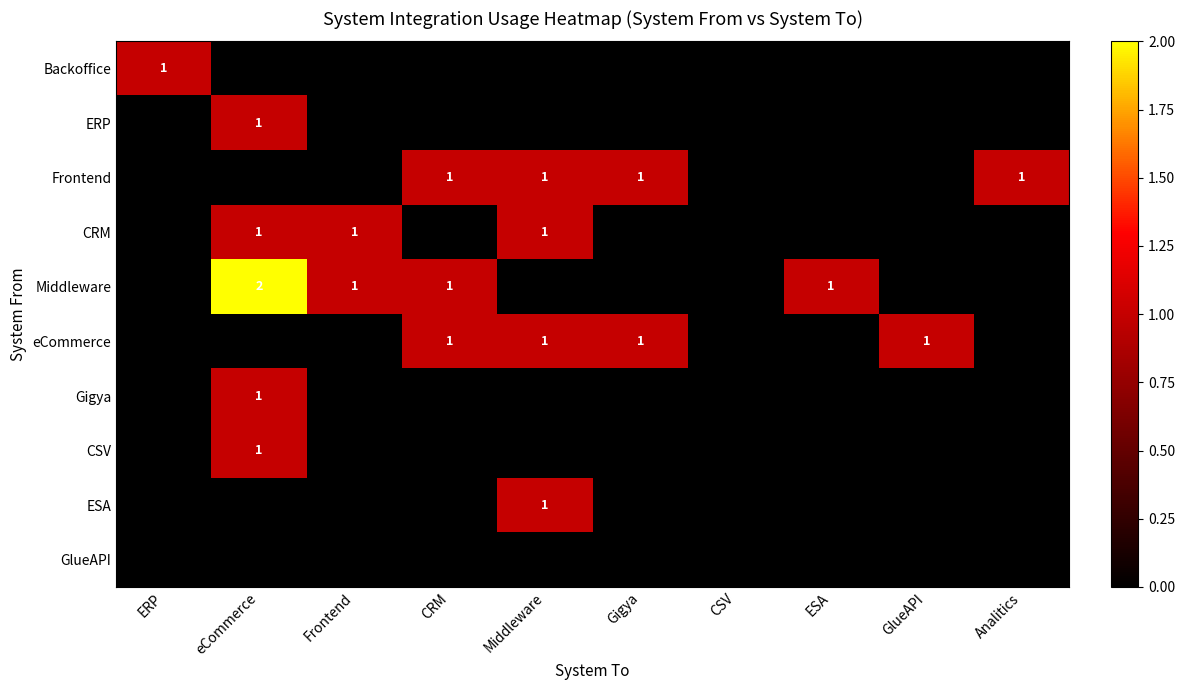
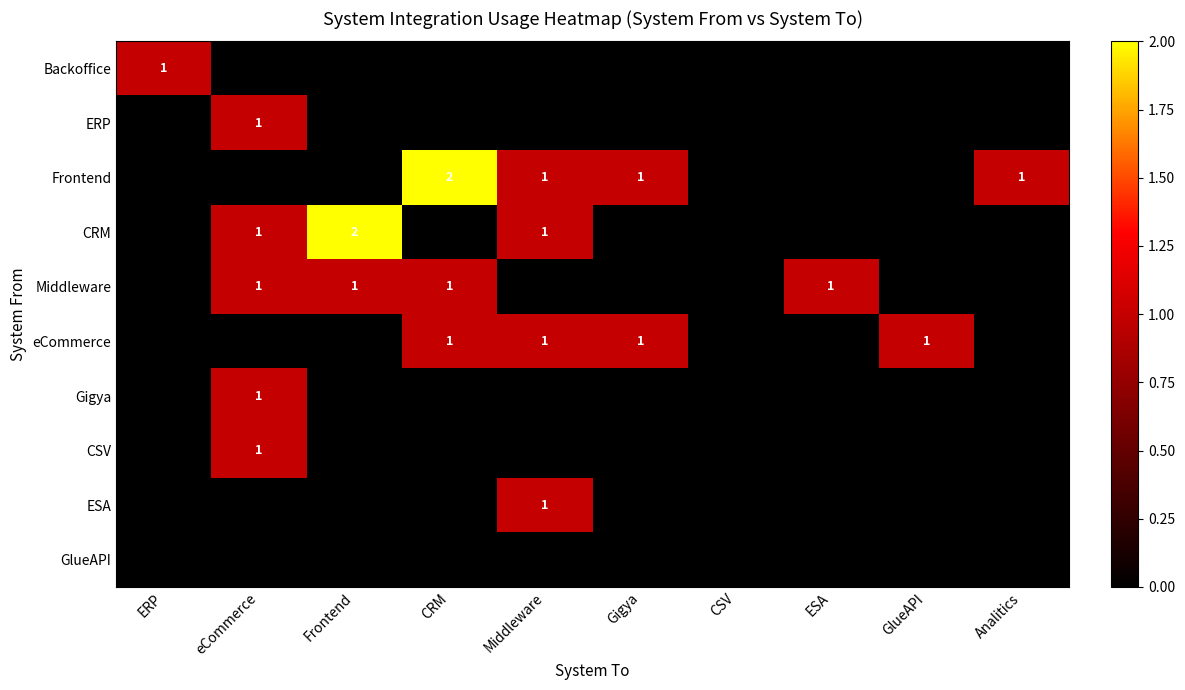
  {
    "Backoffice": {
      "ERP": 1
    },
    "ERP": {
      "eCommerce": 1
    },
    "Frontend": {
-     "CRM": 1,
+     "CRM": 2,
      "Middleware": 1,
      "Gigya": 1,
      "Analitics": 1
    },
    "CRM": {
      "eCommerce": 1,
-     "Frontend": 1,
+     "Frontend": 2,
      "Middleware": 1
    },
    "Middleware": {
-     "eCommerce": 2,
+     "eCommerce": 1,
      "Frontend": 1,
      "CRM": 1,
      "ESA": 1
    },
    "eCommerce": {
      "CRM": 1,
      "Middleware": 1,
      "Gigya": 1,
      "GlueAPI": 1
    },
    "Gigya": {
      "eCommerce": 1
    },
    "CSV": {
      "eCommerce": 1
    },
    "ESA": {
      "Middleware": 1
    }
  }
